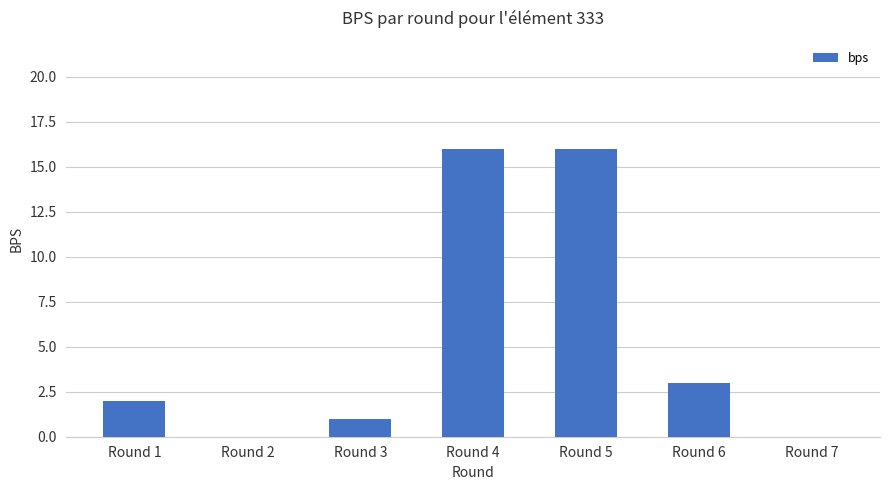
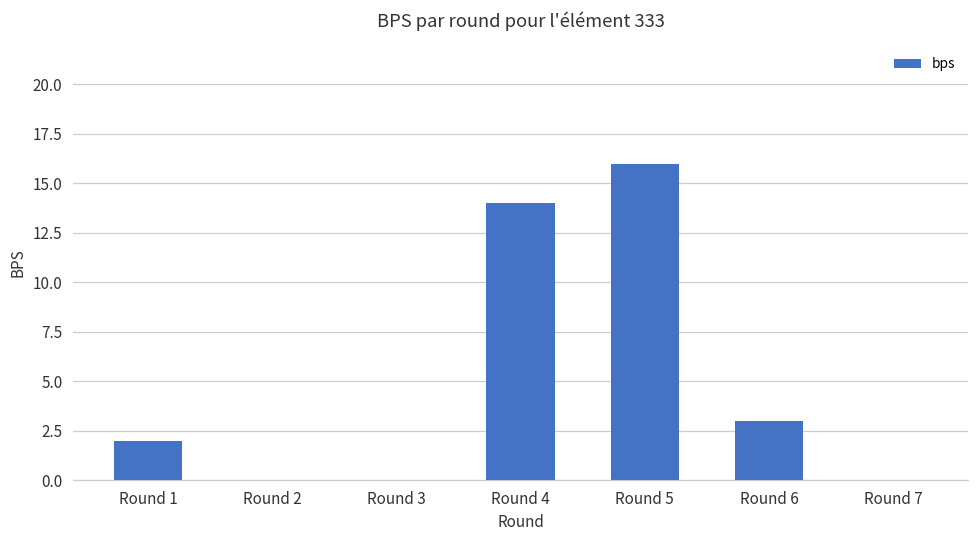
  {
    "Round 1": 2,
    "Round 2": 0,
-   "Round 3": 1,
-   "Round 4": 16,
+   "Round 3": 0,
+   "Round 4": 14,
    "Round 5": 16,
    "Round 6": 3,
    "Round 7": 0
  }
